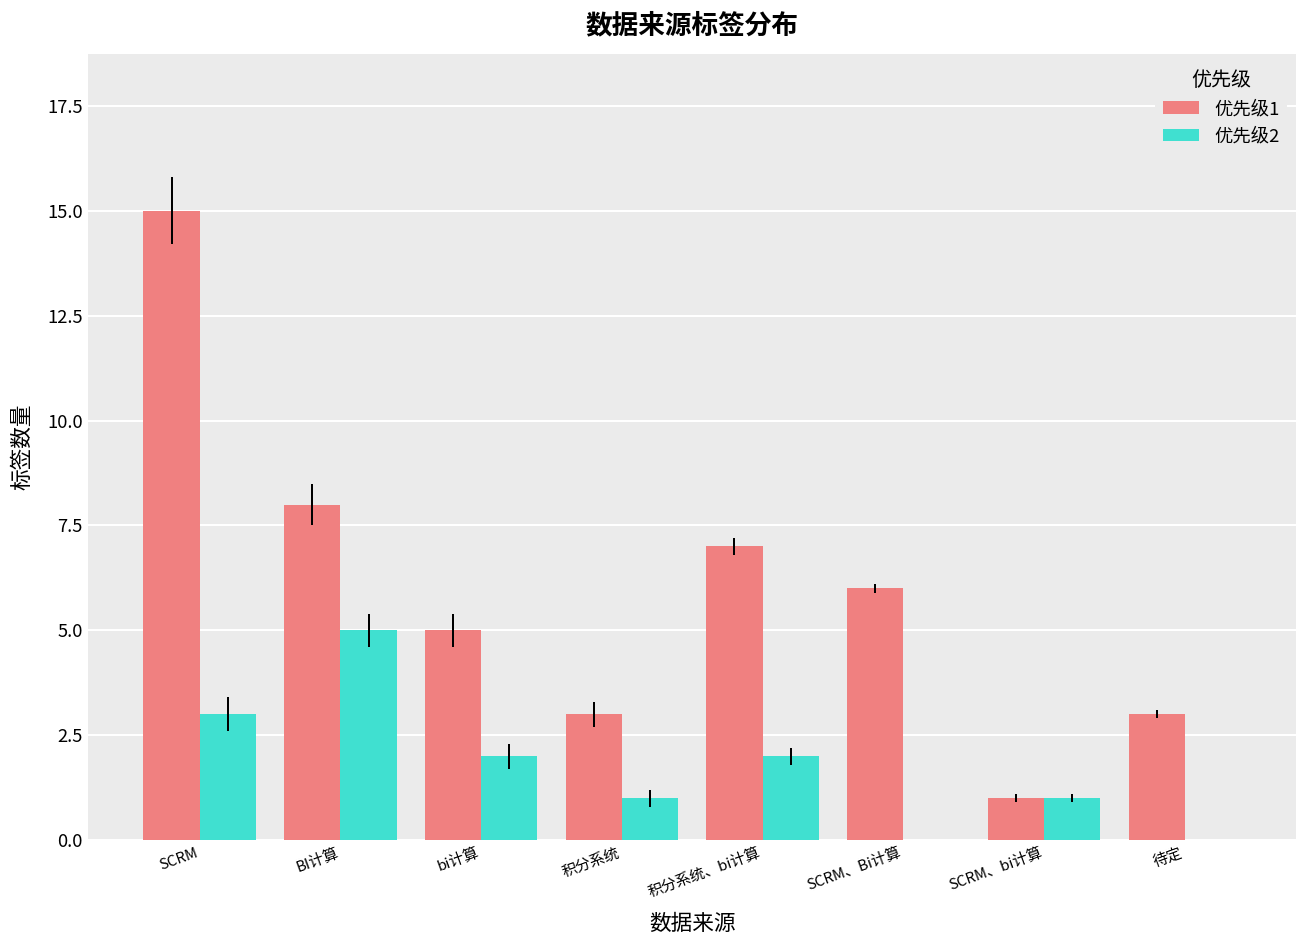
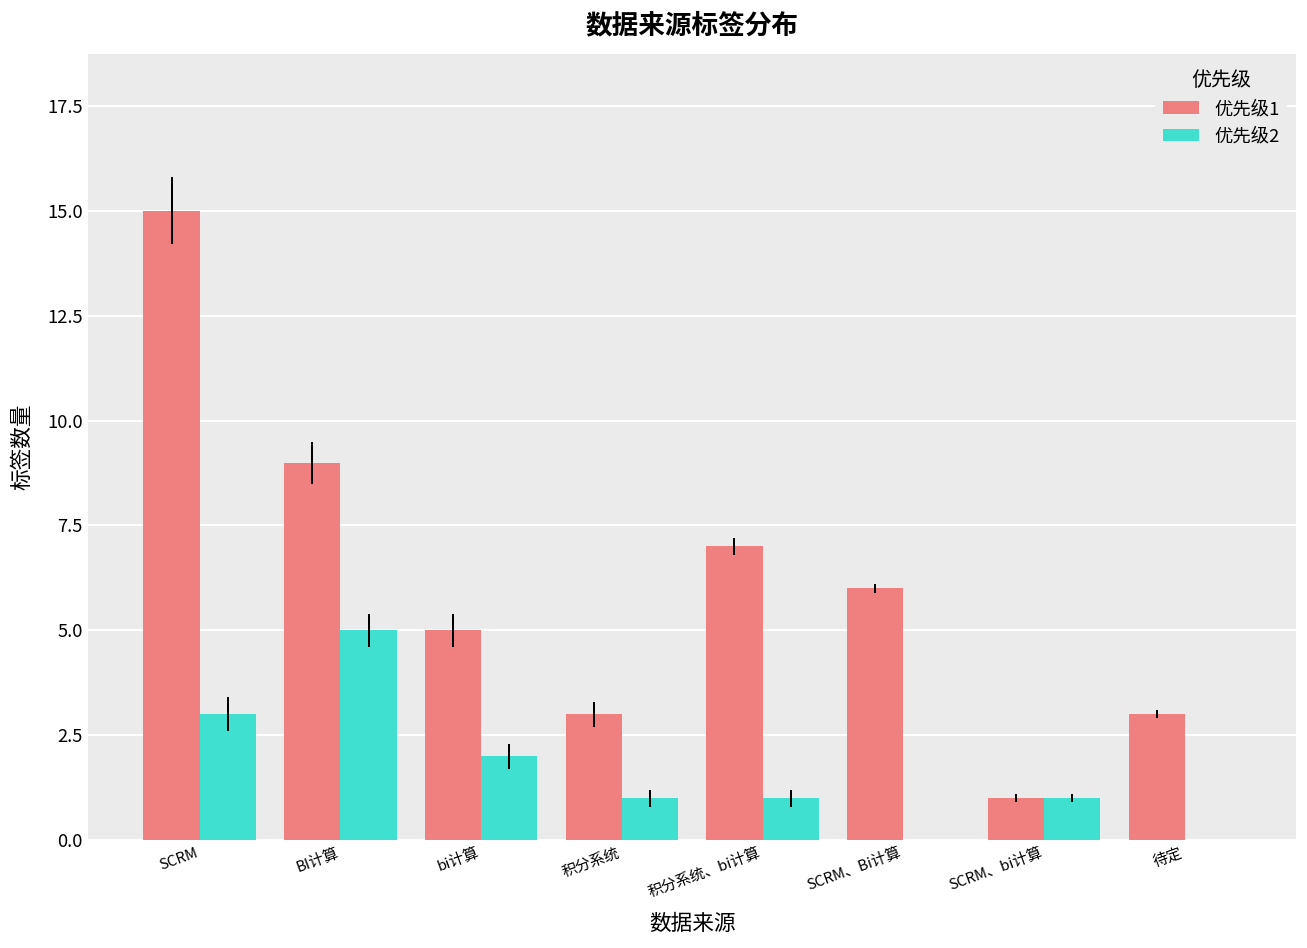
  {
    "优先级1": {
      "SCRM": 15,
-     "BI计算": 8,
+     "BI计算": 9,
      "bi计算": 5,
      "积分系统": 3,
      "积分系统、bi计算": 7,
      "SCRM、Bi计算": 6,
      "SCRM、bi计算": 1,
      "待定": 3
    },
    "优先级2": {
      "SCRM": 3,
      "BI计算": 5,
      "bi计算": 2,
      "积分系统": 1,
-     "积分系统、bi计算": 2,
+     "积分系统、bi计算": 1,
      "SCRM、Bi计算": 0,
      "SCRM、bi计算": 1,
      "待定": 0
    }
  }
